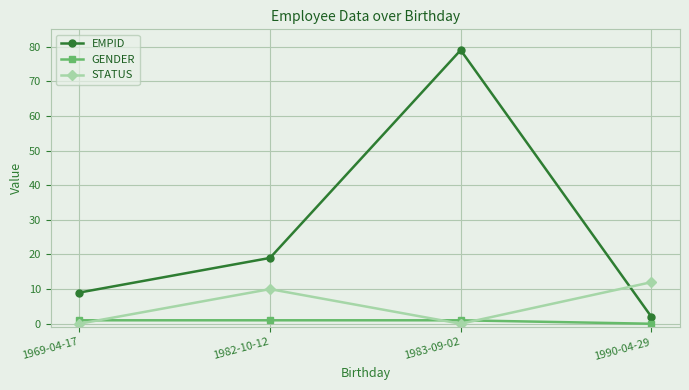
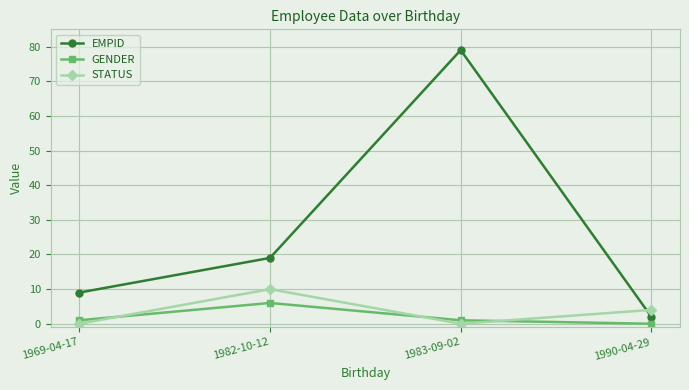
  {
    "EMPID": {
      "1969-04-17": 9,
      "1982-10-12": 19,
      "1983-09-02": 79,
      "1990-04-29": 2
    },
    "GENDER": {
      "1969-04-17": 1,
-     "1982-10-12": 1,
+     "1982-10-12": 6,
      "1983-09-02": 1,
      "1990-04-29": 0
    },
    "STATUS": {
      "1969-04-17": 0,
      "1982-10-12": 10,
      "1983-09-02": 0,
-     "1990-04-29": 12
+     "1990-04-29": 4
    }
  }
